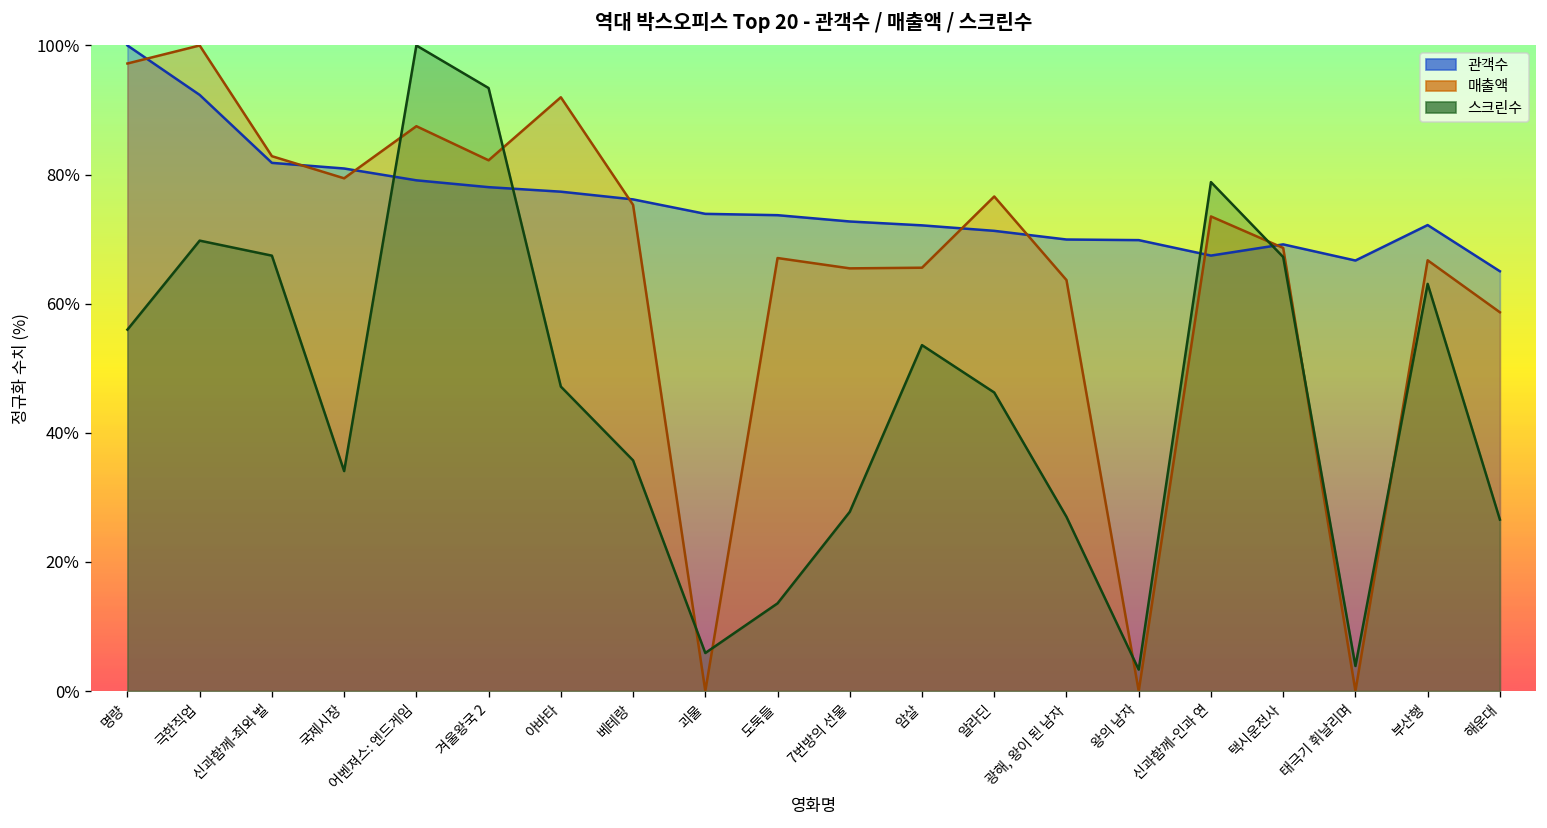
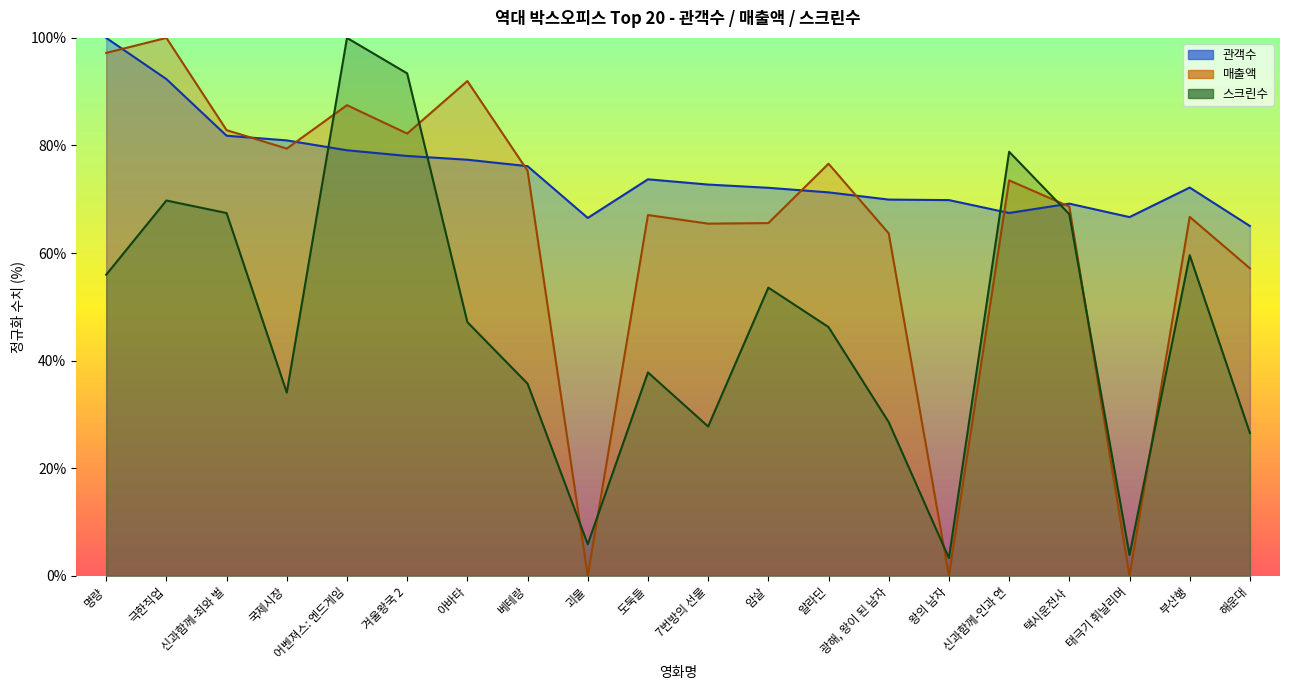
  {
    "관객수": {
      "명량": "100%",
      "극한직업": "92%",
      "신과함께-죄와 벌": "82%",
      "국제시장": "81%",
      "어벤져스: 엔드게임": "79%",
      "겨울왕국 2": "78%",
      "아바타": "77%",
      "베테랑": "76%",
-     "괴물": "74%",
+     "괴물": "67%",
      "도둑들": "74%",
      "7번방의 선물": "73%",
      "암살": "72%",
      "알라딘": "71%",
      "광해, 왕이 된 남자": "70%",
      "왕의 남자": "70%",
      "신과함께-인과 연": "67%",
      "택시운전사": "69%",
      "태극기 휘날리며": "67%",
      "부산행": "72%",
      "해운대": "65%"
    },
    "매출액": {
      "명량": "97%",
      "극한직업": "100%",
      "신과함께-죄와 벌": "83%",
      "국제시장": "79%",
      "어벤져스: 엔드게임": "87%",
      "겨울왕국 2": "82%",
      "아바타": "92%",
      "베테랑": "75%",
      "괴물": "0%",
      "도둑들": "67%",
      "7번방의 선물": "65%",
      "암살": "66%",
      "알라딘": "77%",
      "광해, 왕이 된 남자": "64%",
      "왕의 남자": "0%",
      "신과함께-인과 연": "74%",
      "택시운전사": "69%",
      "태극기 휘날리며": "0%",
      "부산행": "67%",
-     "해운대": "59%"
+     "해운대": "57%"
    },
    "스크린수": {
      "명량": "56%",
      "극한직업": "70%",
      "신과함께-죄와 벌": "67%",
      "국제시장": "34%",
      "어벤져스: 엔드게임": "100%",
      "겨울왕국 2": "93%",
      "아바타": "47%",
      "베테랑": "36%",
      "괴물": "6%",
-     "도둑들": "14%",
+     "도둑들": "38%",
      "7번방의 선물": "28%",
      "암살": "54%",
      "알라딘": "46%",
-     "광해, 왕이 된 남자": "27%",
+     "광해, 왕이 된 남자": "29%",
      "왕의 남자": "3%",
      "신과함께-인과 연": "79%",
      "택시운전사": "67%",
      "태극기 휘날리며": "4%",
-     "부산행": "63%",
+     "부산행": "60%",
      "해운대": "27%"
    }
  }
